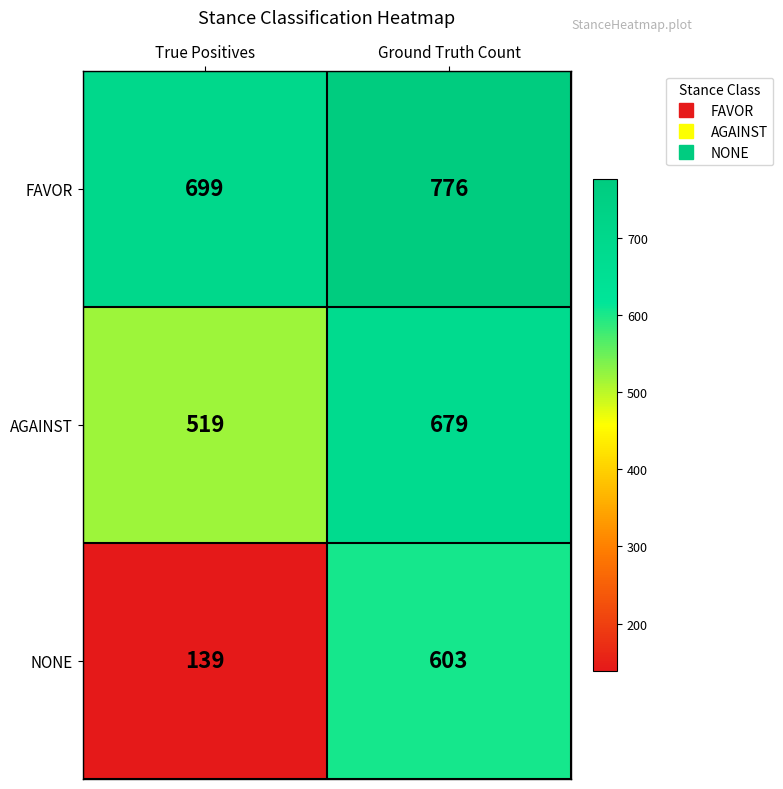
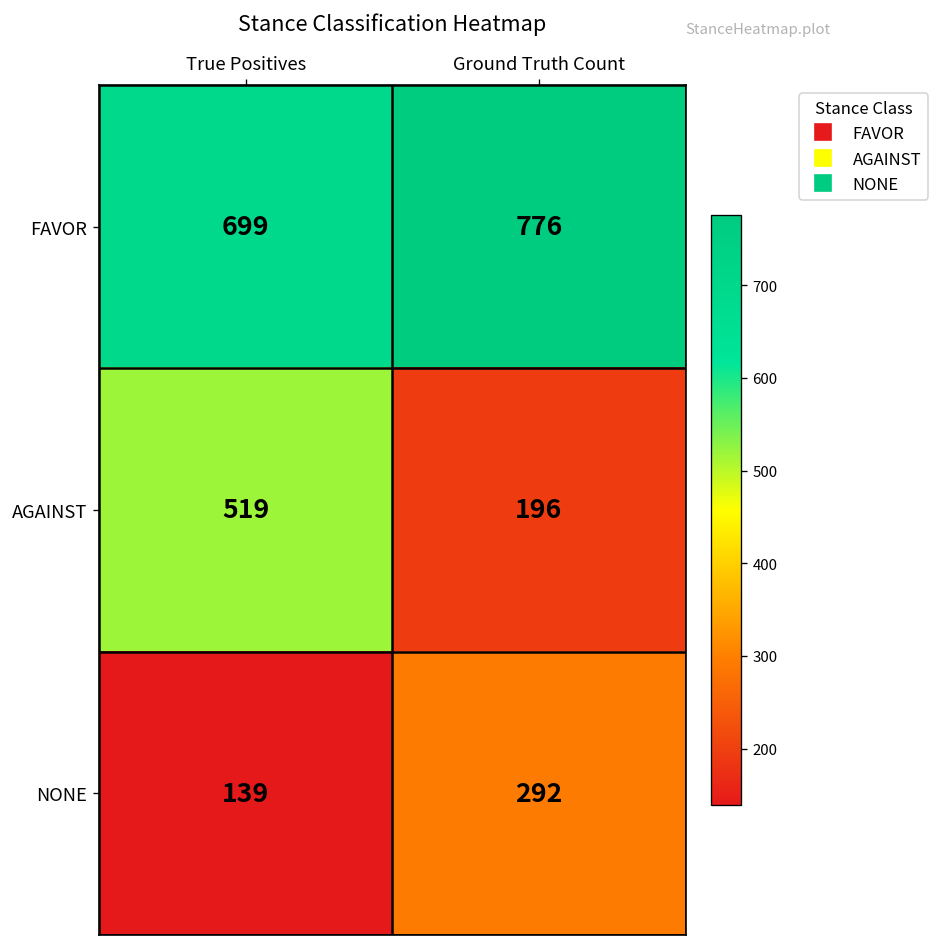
  {
    "FAVOR": {
      "True Positives": 699,
      "Ground Truth Count": 776
    },
    "AGAINST": {
      "True Positives": 519,
-     "Ground Truth Count": 679
+     "Ground Truth Count": 196
    },
    "NONE": {
      "True Positives": 139,
-     "Ground Truth Count": 603
+     "Ground Truth Count": 292
    }
  }
